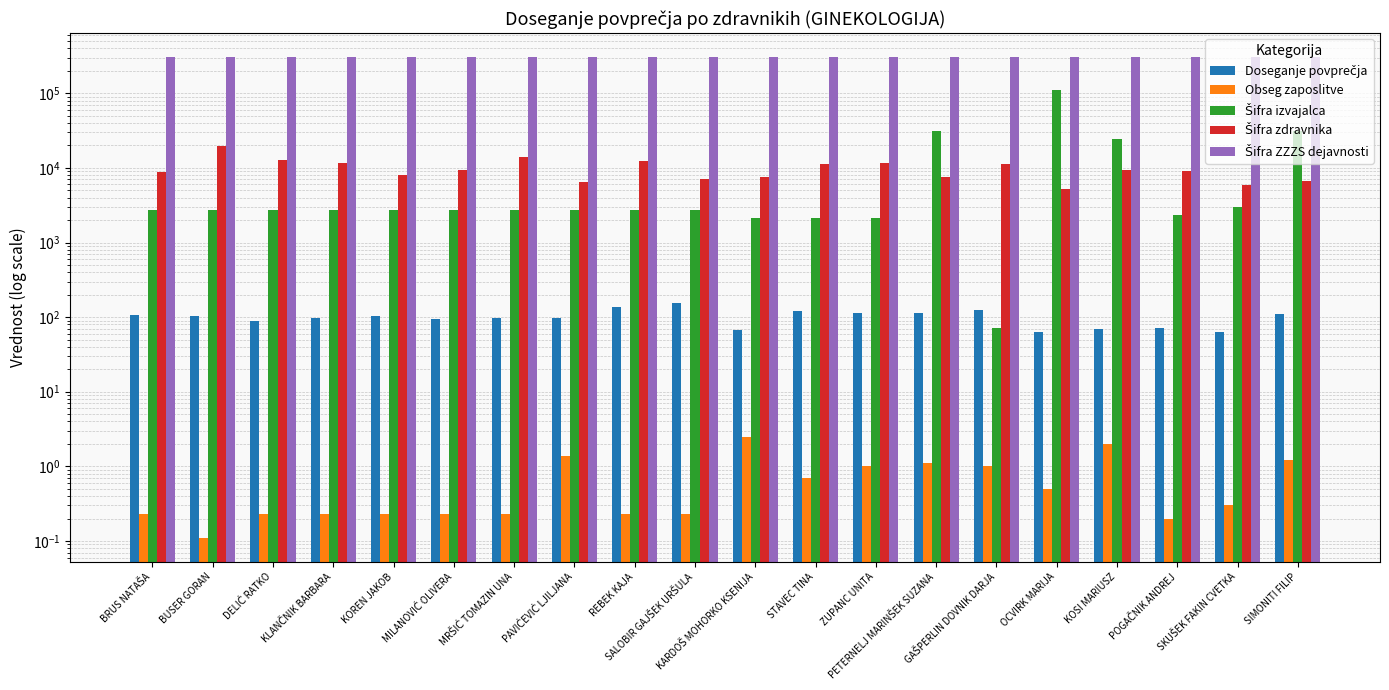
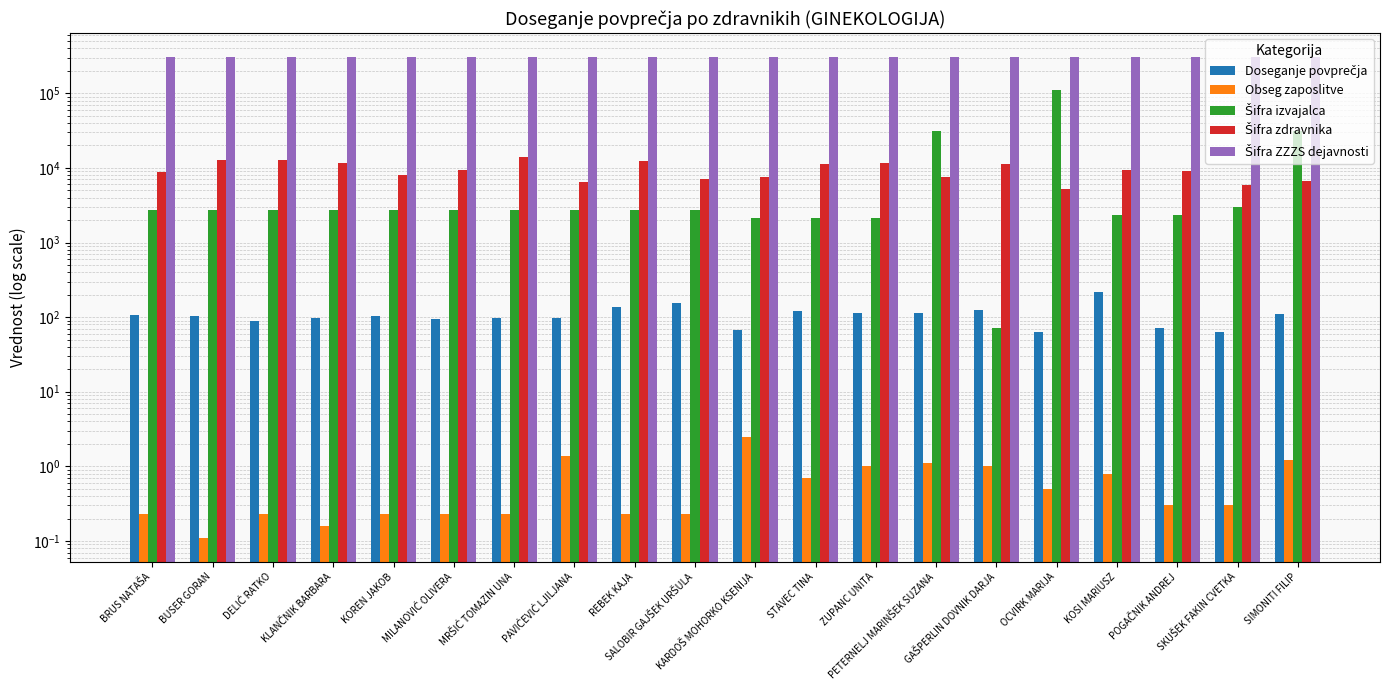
  {
    "Doseganje povprečja": {
      "BRUS NATAŠA": 110,
      "BUSER GORAN": 100,
      "DELIĆ RATKO": 90,
      "KLANČNIK BARBARA": 100,
      "KOREN JAKOB": 100,
      "MILANOVIĆ OLIVERA": 100,
      "MRŠIĆ TOMAZIN UNA": 100,
      "PAVIĆEVIĆ LJILJANA": 100,
      "REBEK KAJA": 140,
      "SALOBIR GAJŠEK URŠULA": 150,
      "KARDOŠ MOHORKO KSENIJA": 70,
      "STAVEC TINA": 120,
      "ZUPANC UNITA": 110,
      "PETERNELJ MARINŠEK SUZANA": 110,
      "GAŠPERLIN DOVNIK DARJA": 130,
      "OCVIRK MARIJA": 60,
-     "KOSI MARIUSZ": 70,
+     "KOSI MARIUSZ": 220,
      "POGAČNIK ANDREJ": 70,
      "SKUŠEK FAKIN CVETKA": 60,
      "SIMONITI FILIP": 110
    },
    "Obseg zaposlitve": {
      "BRUS NATAŠA": 0.23,
      "BUSER GORAN": 0.11,
      "DELIĆ RATKO": 0.23,
-     "KLANČNIK BARBARA": 0.23,
+     "KLANČNIK BARBARA": 0.16,
      "KOREN JAKOB": 0.23,
      "MILANOVIĆ OLIVERA": 0.23,
      "MRŠIĆ TOMAZIN UNA": 0.23,
      "PAVIĆEVIĆ LJILJANA": 1.4,
      "REBEK KAJA": 0.23,
      "SALOBIR GAJŠEK URŠULA": 0.23,
      "KARDOŠ MOHORKO KSENIJA": 2.5,
      "STAVEC TINA": 0.7,
      "ZUPANC UNITA": 1.0,
      "PETERNELJ MARINŠEK SUZANA": 1.1,
      "GAŠPERLIN DOVNIK DARJA": 1.0,
      "OCVIRK MARIJA": 0.5,
-     "KOSI MARIUSZ": 2.0,
-     "POGAČNIK ANDREJ": 0.2,
+     "KOSI MARIUSZ": 0.8,
+     "POGAČNIK ANDREJ": 0.3,
      "SKUŠEK FAKIN CVETKA": 0.30,
      "SIMONITI FILIP": 1.2
    },
    "Šifra izvajalca": {
      "BRUS NATAŠA": 2700,
      "BUSER GORAN": 2700,
      "DELIĆ RATKO": 2700,
      "KLANČNIK BARBARA": 2700,
      "KOREN JAKOB": 2700,
      "MILANOVIĆ OLIVERA": 2700,
      "MRŠIĆ TOMAZIN UNA": 2700,
      "PAVIĆEVIĆ LJILJANA": 2700,
      "REBEK KAJA": 2700,
      "SALOBIR GAJŠEK URŠULA": 2700,
      "KARDOŠ MOHORKO KSENIJA": 2100,
      "STAVEC TINA": 2100,
      "ZUPANC UNITA": 2100,
      "PETERNELJ MARINŠEK SUZANA": 31000,
      "GAŠPERLIN DOVNIK DARJA": 70,
      "OCVIRK MARIJA": 110000,
-     "KOSI MARIUSZ": 24000,
+     "KOSI MARIUSZ": 2300,
      "POGAČNIK ANDREJ": 2300,
      "SKUŠEK FAKIN CVETKA": 3000
    },
    "Šifra zdravnika": {
      "BRUS NATAŠA": 9000,
-     "BUSER GORAN": 19000,
+     "BUSER GORAN": 13000,
      "DELIĆ RATKO": 13000,
      "KLANČNIK BARBARA": 12000,
      "KOREN JAKOB": 8000,
      "MILANOVIĆ OLIVERA": 9000,
      "MRŠIĆ TOMAZIN UNA": 14000,
      "PAVIĆEVIĆ LJILJANA": 6000,
      "REBEK KAJA": 12000,
      "SALOBIR GAJŠEK URŠULA": 7000,
      "KARDOŠ MOHORKO KSENIJA": 8000,
      "STAVEC TINA": 11000,
      "ZUPANC UNITA": 12000,
      "PETERNELJ MARINŠEK SUZANA": 8000,
      "GAŠPERLIN DOVNIK DARJA": 11000,
      "OCVIRK MARIJA": 5000,
      "KOSI MARIUSZ": 9000,
      "POGAČNIK ANDREJ": 9000,
      "SKUŠEK FAKIN CVETKA": 6000,
      "SIMONITI FILIP": 7000
    },
    "Šifra ZZZS dejavnosti": {
      "BRUS NATAŠA": 310000,
      "BUSER GORAN": 310000,
      "DELIĆ RATKO": 310000,
      "KLANČNIK BARBARA": 310000,
      "KOREN JAKOB": 310000,
      "MILANOVIĆ OLIVERA": 310000,
      "MRŠIĆ TOMAZIN UNA": 310000,
      "PAVIĆEVIĆ LJILJANA": 310000,
      "REBEK KAJA": 310000,
      "SALOBIR GAJŠEK URŠULA": 310000,
      "KARDOŠ MOHORKO KSENIJA": 310000,
      "STAVEC TINA": 310000,
      "ZUPANC UNITA": 310000,
      "PETERNELJ MARINŠEK SUZANA": 310000,
      "GAŠPERLIN DOVNIK DARJA": 310000,
      "OCVIRK MARIJA": 310000,
      "KOSI MARIUSZ": 310000,
      "POGAČNIK ANDREJ": 310000
    }
  }
